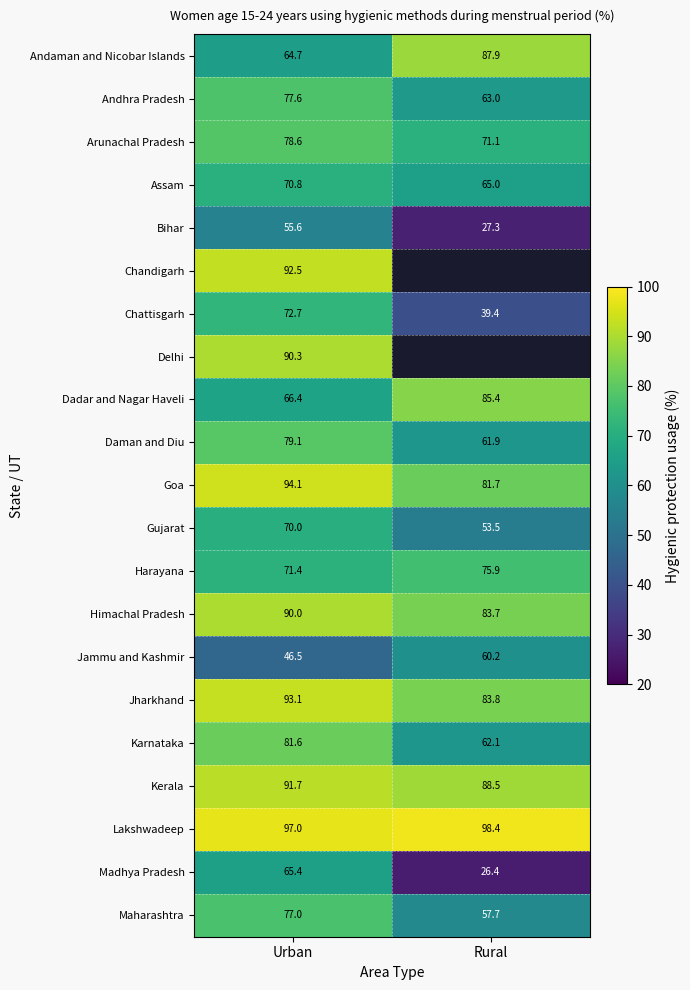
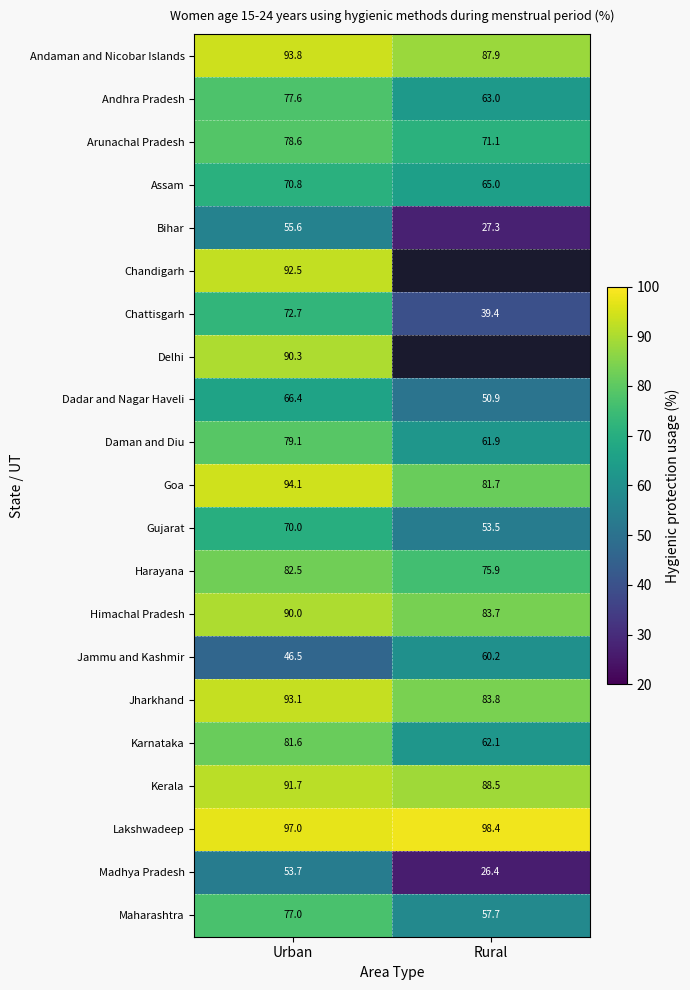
  {
    "Andaman and Nicobar Islands": {
-     "Urban": 64.7,
+     "Urban": 93.8,
      "Rural": 87.9
    },
    "Andhra Pradesh": {
      "Urban": 77.6,
      "Rural": 63.0
    },
    "Arunachal Pradesh": {
      "Urban": 78.6,
      "Rural": 71.1
    },
    "Assam": {
      "Urban": 70.8,
      "Rural": 65.0
    },
    "Bihar": {
      "Urban": 55.6,
      "Rural": 27.3
    },
    "Chandigarh": {
      "Urban": 92.5
    },
    "Chattisgarh": {
      "Urban": 72.7,
      "Rural": 39.4
    },
    "Delhi": {
      "Urban": 90.3
    },
    "Dadar and Nagar Haveli": {
      "Urban": 66.4,
-     "Rural": 85.4
+     "Rural": 50.9
    },
    "Daman and Diu": {
      "Urban": 79.1,
      "Rural": 61.9
    },
    "Goa": {
      "Urban": 94.1,
      "Rural": 81.7
    },
    "Gujarat": {
      "Urban": 70.0,
      "Rural": 53.5
    },
    "Harayana": {
-     "Urban": 71.4,
+     "Urban": 82.5,
      "Rural": 75.9
    },
    "Himachal Pradesh": {
      "Urban": 90.0,
      "Rural": 83.7
    },
    "Jammu and Kashmir": {
      "Urban": 46.5,
      "Rural": 60.2
    },
    "Jharkhand": {
      "Urban": 93.1,
      "Rural": 83.8
    },
    "Karnataka": {
      "Urban": 81.6,
      "Rural": 62.1
    },
    "Kerala": {
      "Urban": 91.7,
      "Rural": 88.5
    },
    "Lakshwadeep": {
      "Urban": 97.0,
      "Rural": 98.4
    },
    "Madhya Pradesh": {
-     "Urban": 65.4,
+     "Urban": 53.7,
      "Rural": 26.4
    },
    "Maharashtra": {
      "Urban": 77.0,
      "Rural": 57.7
    }
  }
